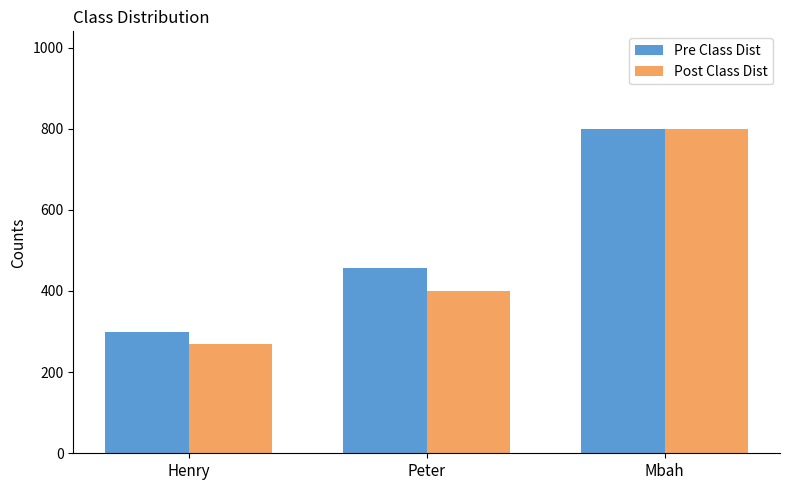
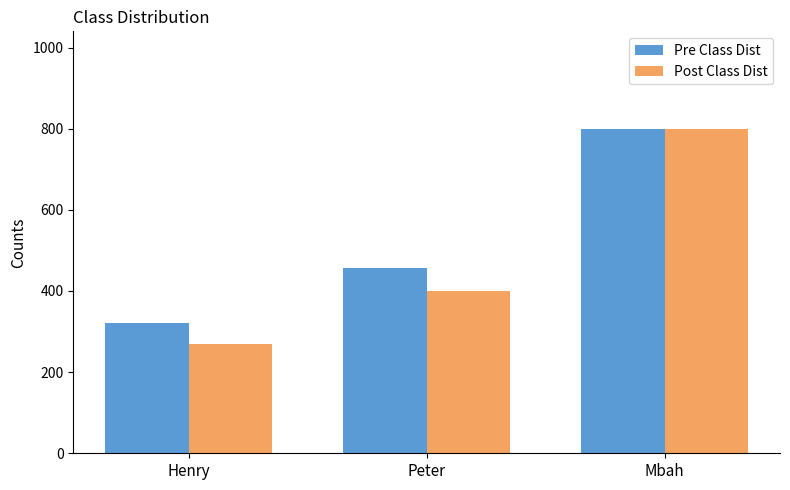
  {
    "Pre Class Dist": {
-     "Henry": 300,
+     "Henry": 320,
      "Peter": 460,
      "Mbah": 800
    },
    "Post Class Dist": {
      "Henry": 270,
      "Peter": 400,
      "Mbah": 800
    }
  }
